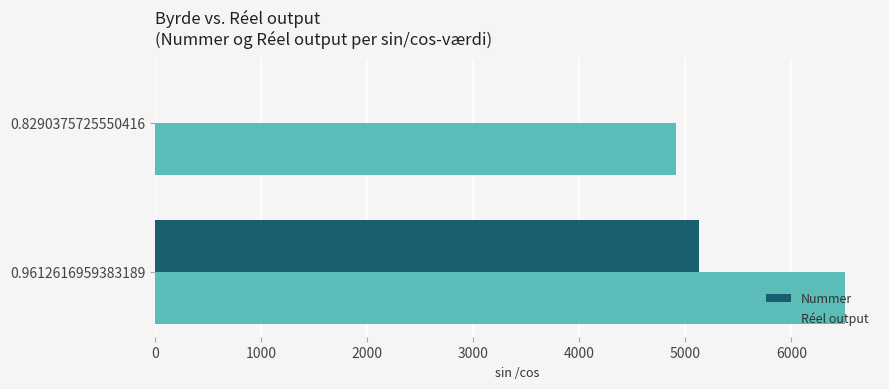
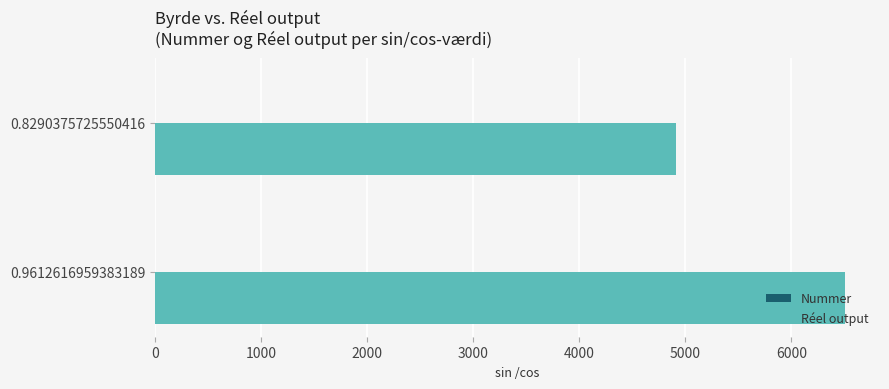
  {
    "Nummer": {
-     "0.9612616959383189": 5130
+     "0.9612616959383189": 0
    },
    "Réel output": {
      "0.8290375725550416": 4910,
      "0.9612616959383189": 6510
    }
  }
